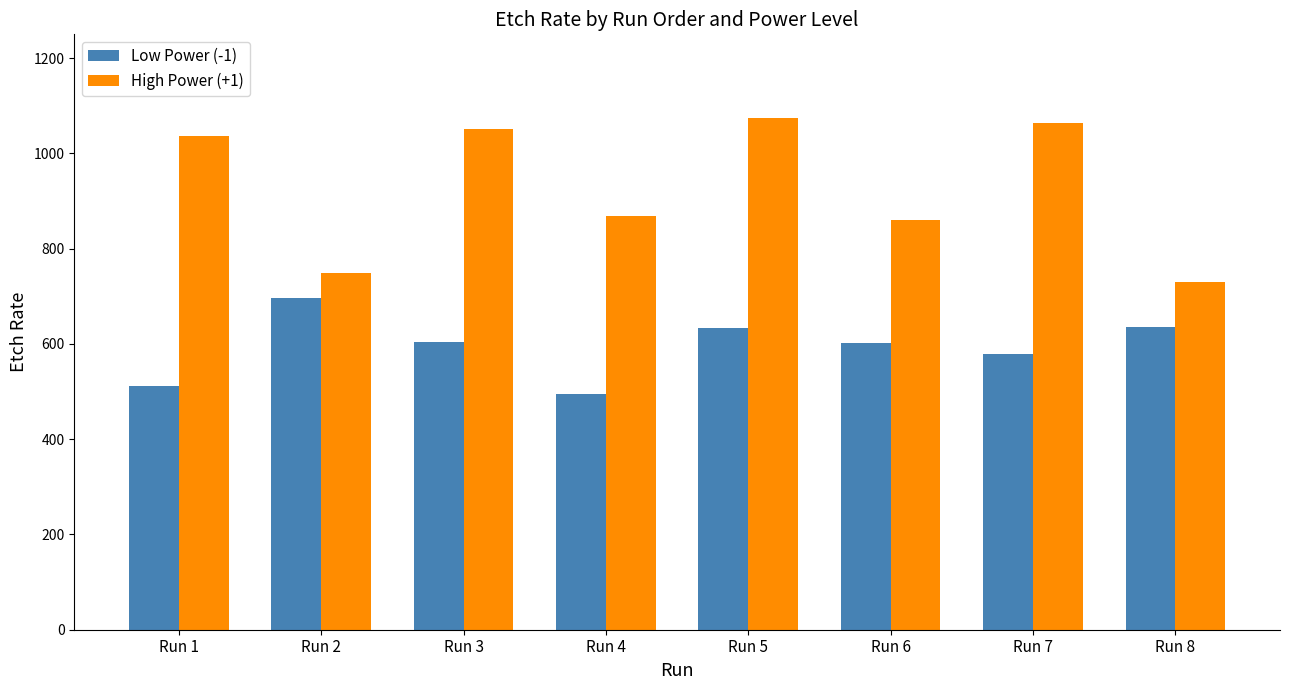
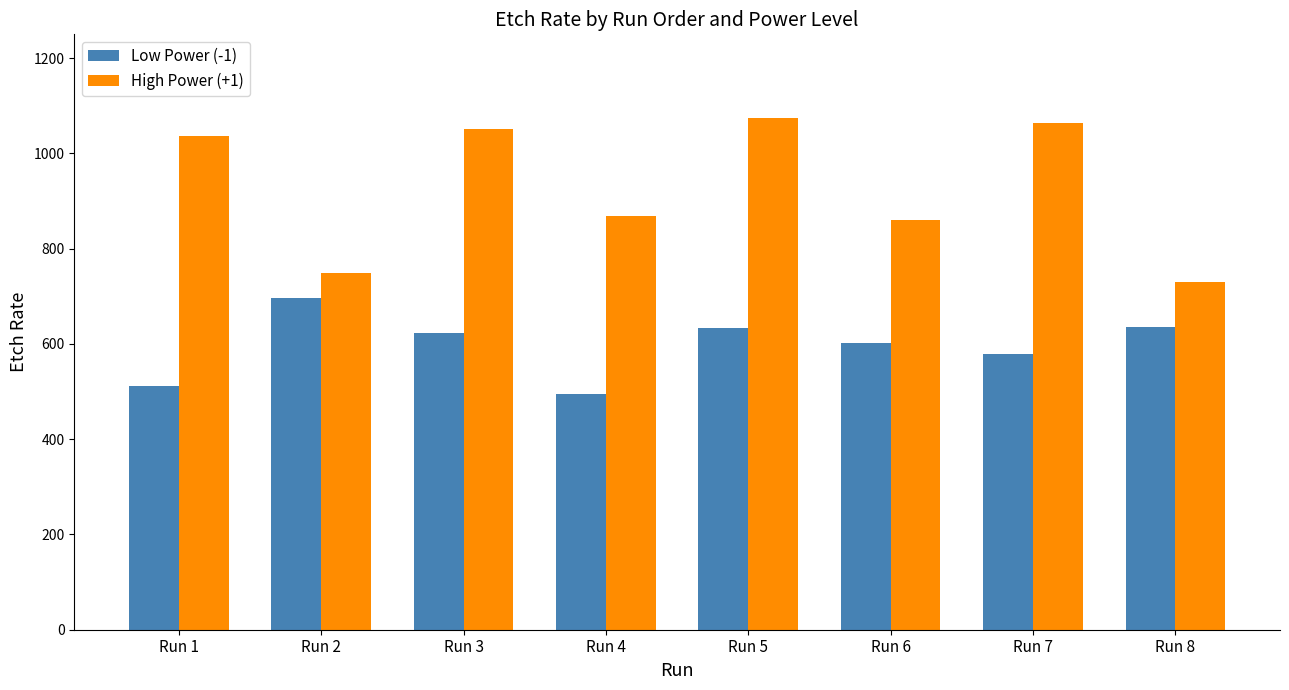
  {
    "Low Power (-1)": {
      "Run 1": 510,
      "Run 2": 700,
-     "Run 3": 600,
+     "Run 3": 620,
      "Run 4": 500,
      "Run 5": 630,
      "Run 6": 600,
      "Run 7": 580,
      "Run 8": 640
    },
    "High Power (+1)": {
      "Run 1": 1040,
      "Run 2": 750,
      "Run 3": 1050,
      "Run 4": 870,
      "Run 5": 1080,
      "Run 6": 860,
      "Run 7": 1060,
      "Run 8": 730
    }
  }
